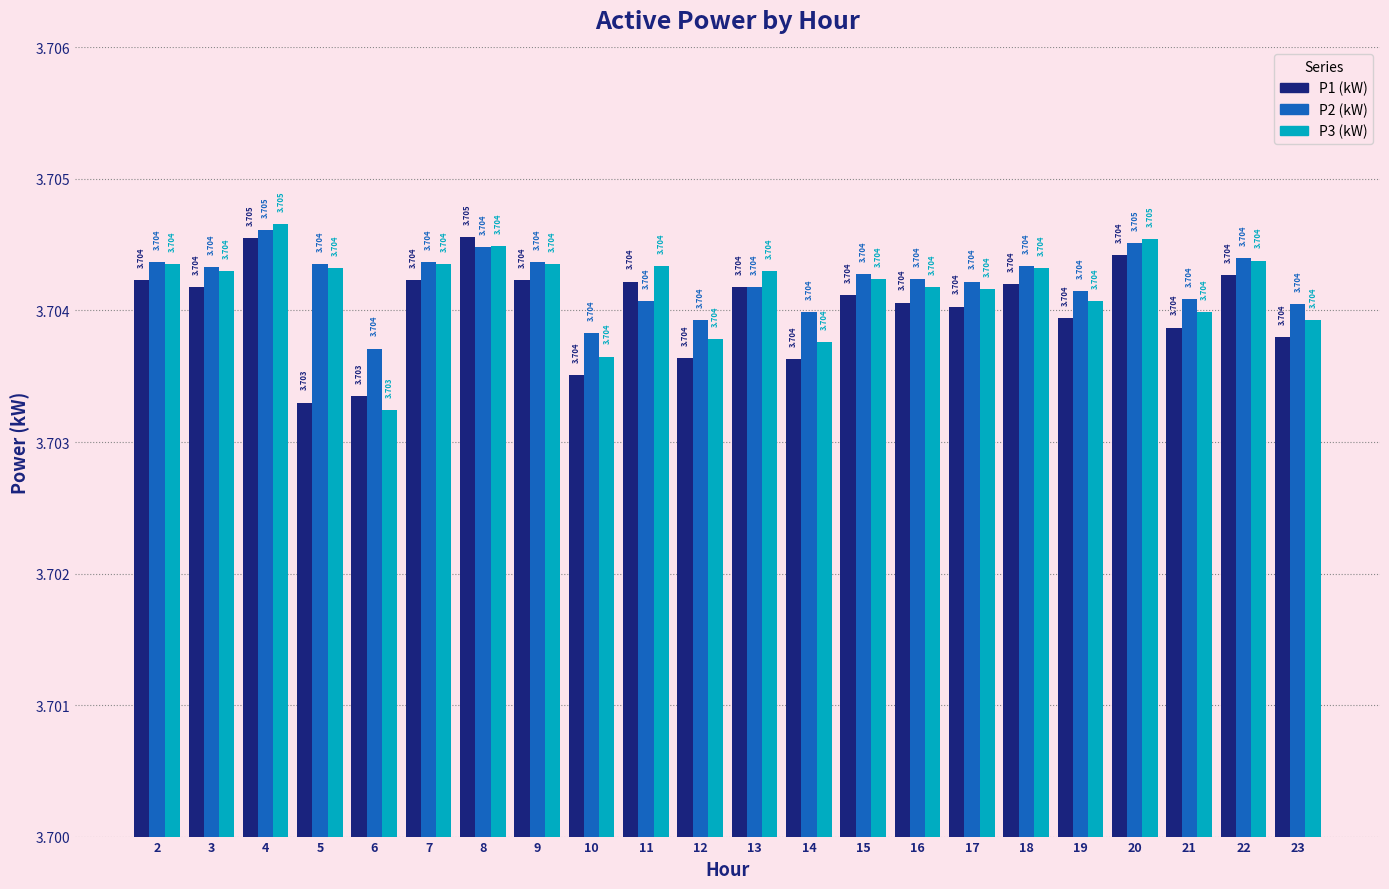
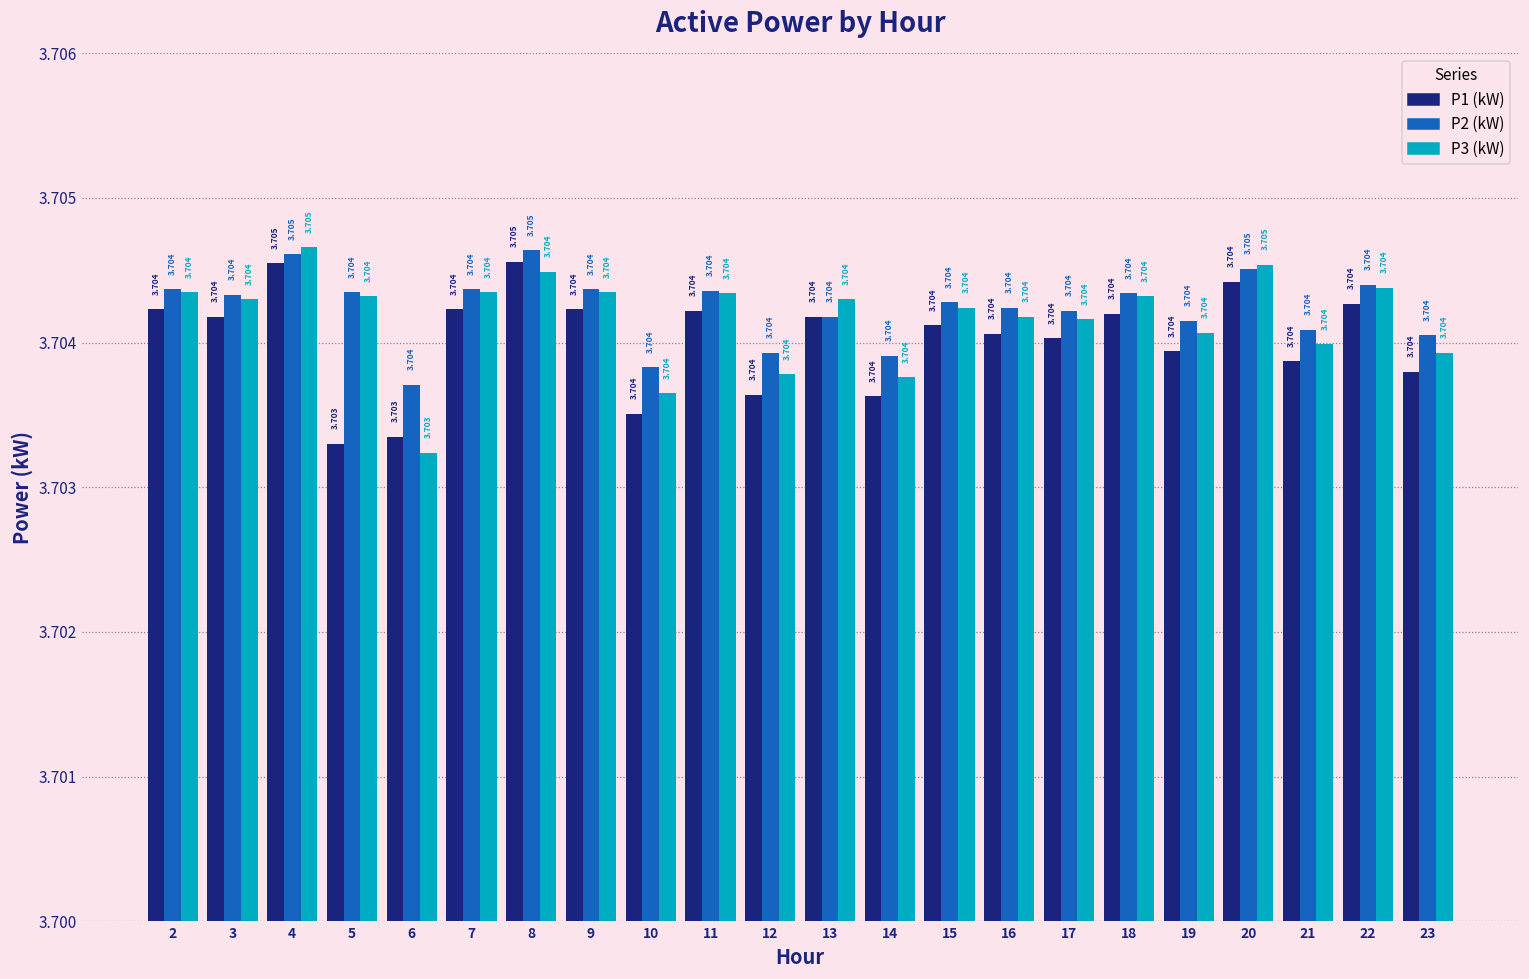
  {
    "P1 (kW)": {
      "5": 3.703,
      "6": 3.703,
      "10": 3.704,
      "13": 3.704,
      "20": 3.704
    },
    "P2 (kW)": {
      "2": 3.704,
      "3": 3.704,
      "4": 3.705,
      "5": 3.704,
      "6": 3.704,
      "7": 3.704,
-     "8": 3.704,
+     "8": 3.705,
      "9": 3.704,
      "10": 3.704,
-     "11": 3.70407,
+     "11": 3.70436,
      "12": 3.704,
-     "14": 3.70399,
+     "14": 3.70391,
      "15": 3.704,
      "16": 3.704,
      "17": 3.704,
      "18": 3.704,
      "19": 3.704,
      "20": 3.705,
      "21": 3.704,
      "22": 3.704,
      "23": 3.704
    },
    "P3 (kW)": {
      "2": 3.704,
      "3": 3.704,
      "4": 3.705,
      "5": 3.704,
      "6": 3.703,
      "7": 3.704,
      "8": 3.704,
      "9": 3.704,
      "11": 3.704,
      "13": 3.704,
      "15": 3.704,
      "18": 3.704,
      "20": 3.705,
      "22": 3.704
    }
  }
